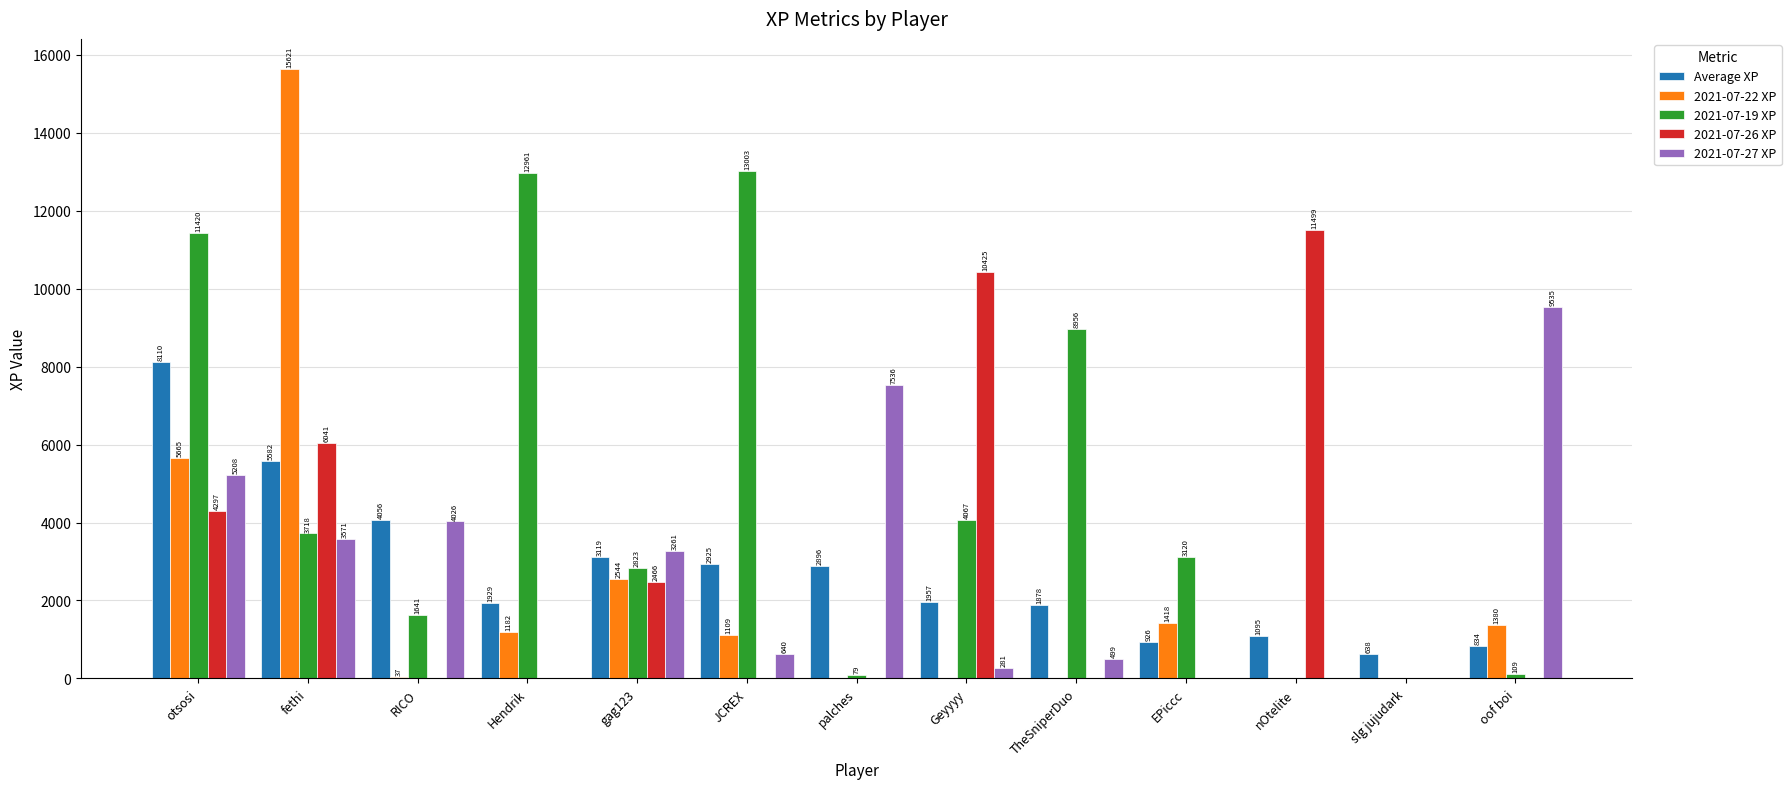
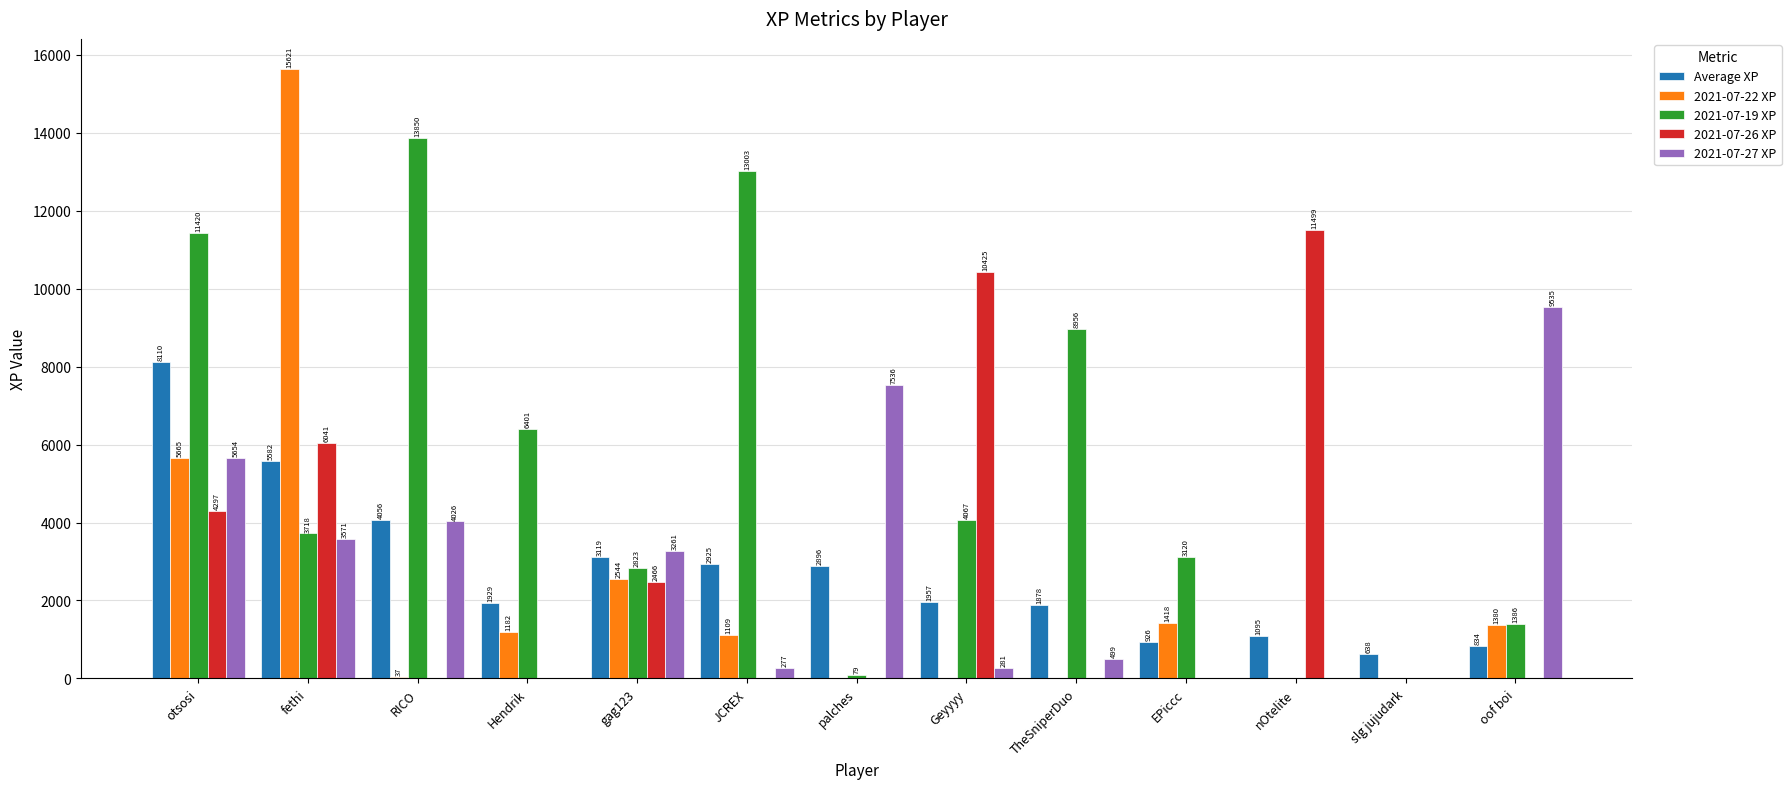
  {
    "Average XP": {
      "otsosi": 8110,
      "fethi": 5582,
      "RICO": 4056,
      "Hendrik": 1929,
      "gag123": 3119,
      "JCREX": 2925,
      "palches": 2896,
      "Geyyyy": 1957,
      "TheSniperDuo": 1878,
      "EPiccc": 926,
      "nOtelite": 1095,
      "slg jujudark": 638,
      "oof boi": 834
    },
    "2021-07-22 XP": {
      "otsosi": 5665,
      "fethi": 15621,
      "RICO": 37,
      "Hendrik": 1182,
      "gag123": 2544,
      "JCREX": 1109,
      "EPiccc": 1418,
      "oof boi": 1380
    },
    "2021-07-19 XP": {
      "otsosi": 11420,
      "fethi": 3718,
-     "RICO": 1641,
-     "Hendrik": 12961,
+     "RICO": 13850,
+     "Hendrik": 6401,
      "gag123": 2823,
      "JCREX": 13003,
      "palches": 79,
      "Geyyyy": 4067,
      "TheSniperDuo": 8956,
      "EPiccc": 3120,
-     "oof boi": 109
+     "oof boi": 1386
    },
    "2021-07-26 XP": {
      "otsosi": 4297,
      "fethi": 6041,
      "gag123": 2466,
      "Geyyyy": 10425,
      "nOtelite": 11499
    },
    "2021-07-27 XP": {
-     "otsosi": 5208,
+     "otsosi": 5654,
      "fethi": 3571,
      "RICO": 4026,
      "gag123": 3261,
-     "JCREX": 640,
+     "JCREX": 277,
      "palches": 7536,
      "Geyyyy": 281,
      "TheSniperDuo": 499,
      "oof boi": 9535
    }
  }
